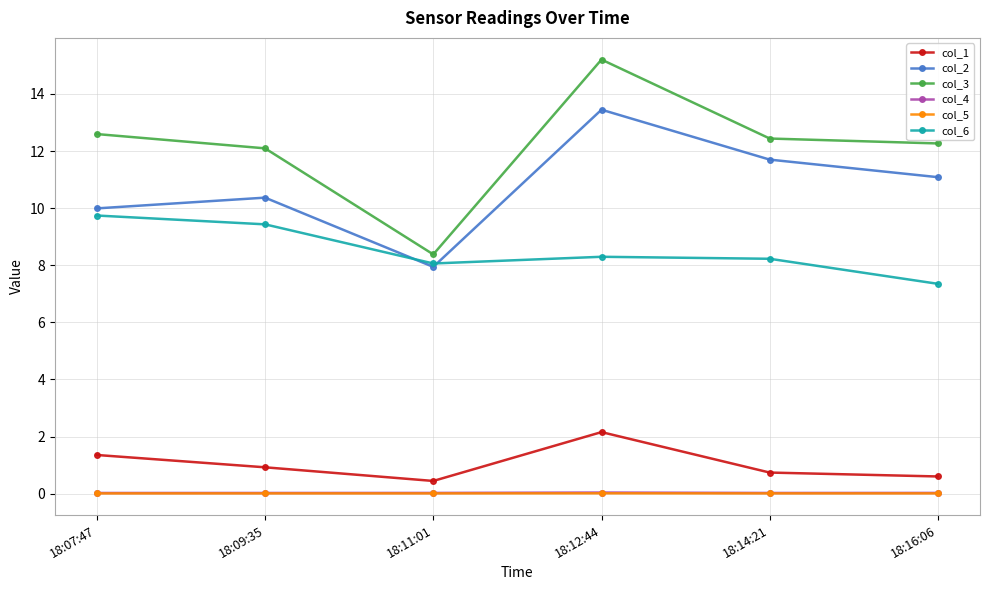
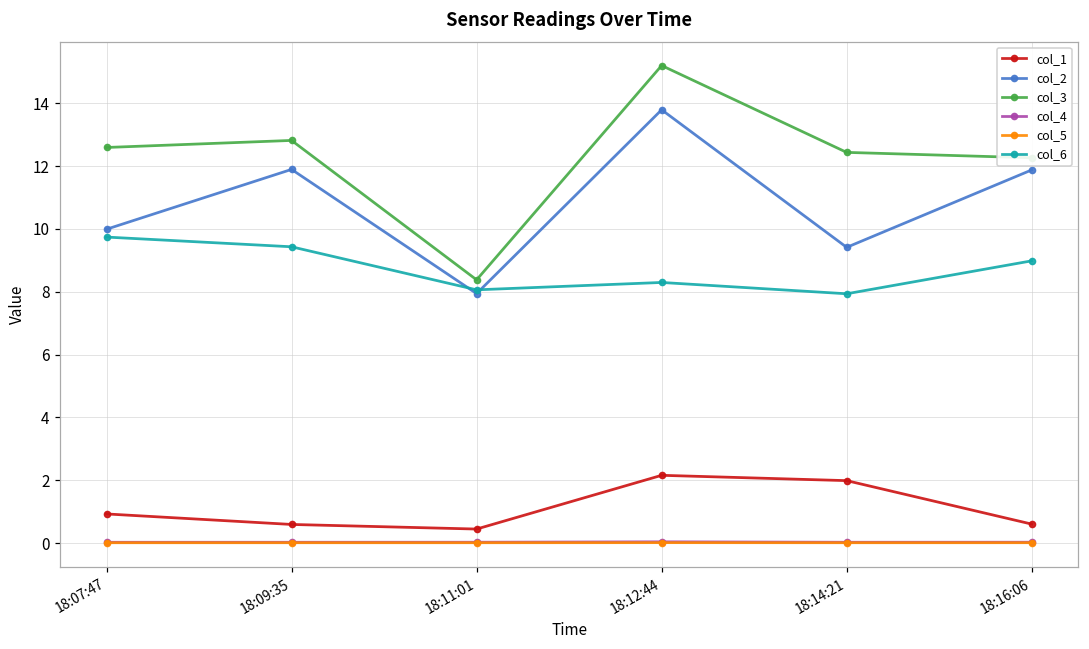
  {
    "col_1": {
-     "18:07:47": 1.4,
-     "18:09:35": 0.9,
+     "18:07:47": 0.9,
+     "18:09:35": 0.6,
      "18:11:01": 0.4,
      "18:12:44": 2.2,
-     "18:14:21": 0.7,
+     "18:14:21": 2.0,
      "18:16:06": 0.6
    },
    "col_2": {
      "18:07:47": 10.0,
-     "18:09:35": 10.4,
+     "18:09:35": 11.9,
      "18:11:01": 7.9,
-     "18:12:44": 13.4,
-     "18:14:21": 11.7,
-     "18:16:06": 11.1
+     "18:12:44": 13.8,
+     "18:14:21": 9.4,
+     "18:16:06": 11.9
    },
    "col_3": {
      "18:07:47": 12.6,
-     "18:09:35": 12.1,
+     "18:09:35": 12.8,
      "18:11:01": 8.4,
      "18:12:44": 15.2,
      "18:14:21": 12.4,
      "18:16:06": 12.3
    },
    "col_5": {
      "18:07:47": 0.0,
      "18:09:35": 0.0,
      "18:11:01": 0.0,
      "18:12:44": 0.0,
      "18:14:21": 0.0,
      "18:16:06": 0.0
    },
    "col_6": {
      "18:07:47": 9.7,
      "18:09:35": 9.4,
      "18:11:01": 8.1,
      "18:12:44": 8.3,
-     "18:14:21": 8.2,
-     "18:16:06": 7.3
+     "18:14:21": 7.9,
+     "18:16:06": 9.0
    }
  }
